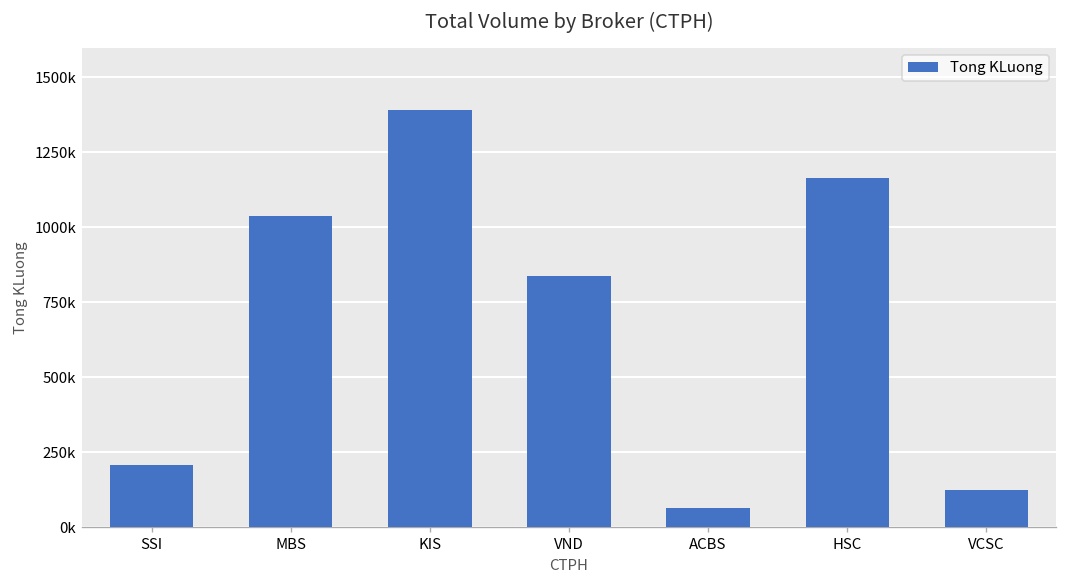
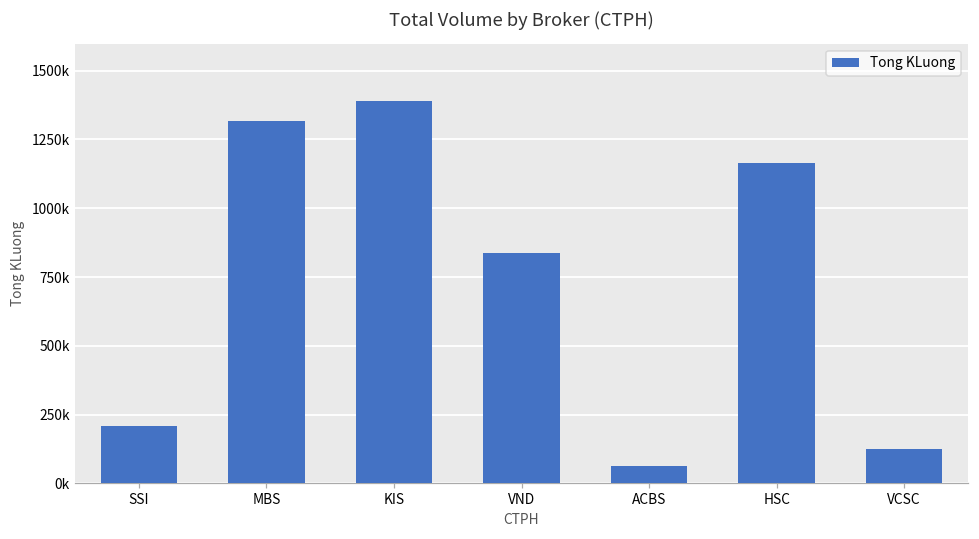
  {
    "SSI": 210000,
-   "MBS": 1040000,
+   "MBS": 1320000,
    "KIS": 1390000,
    "VND": 840000,
    "ACBS": 60000,
    "HSC": 1160000,
    "VCSC": 130000
  }
